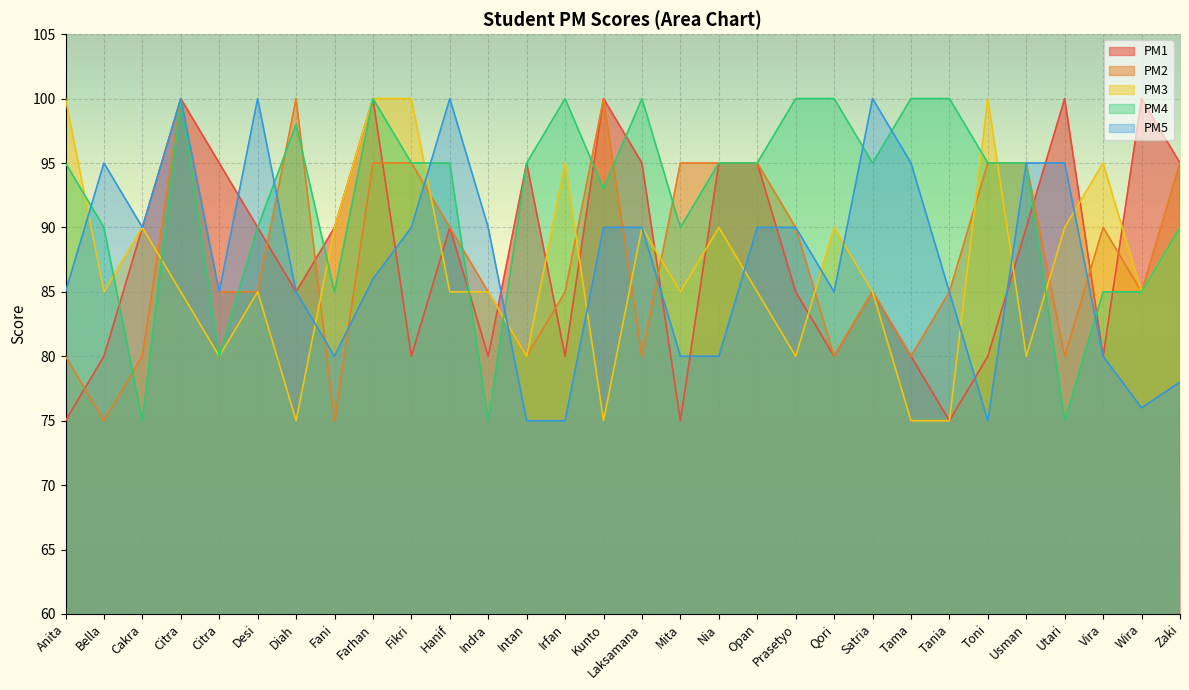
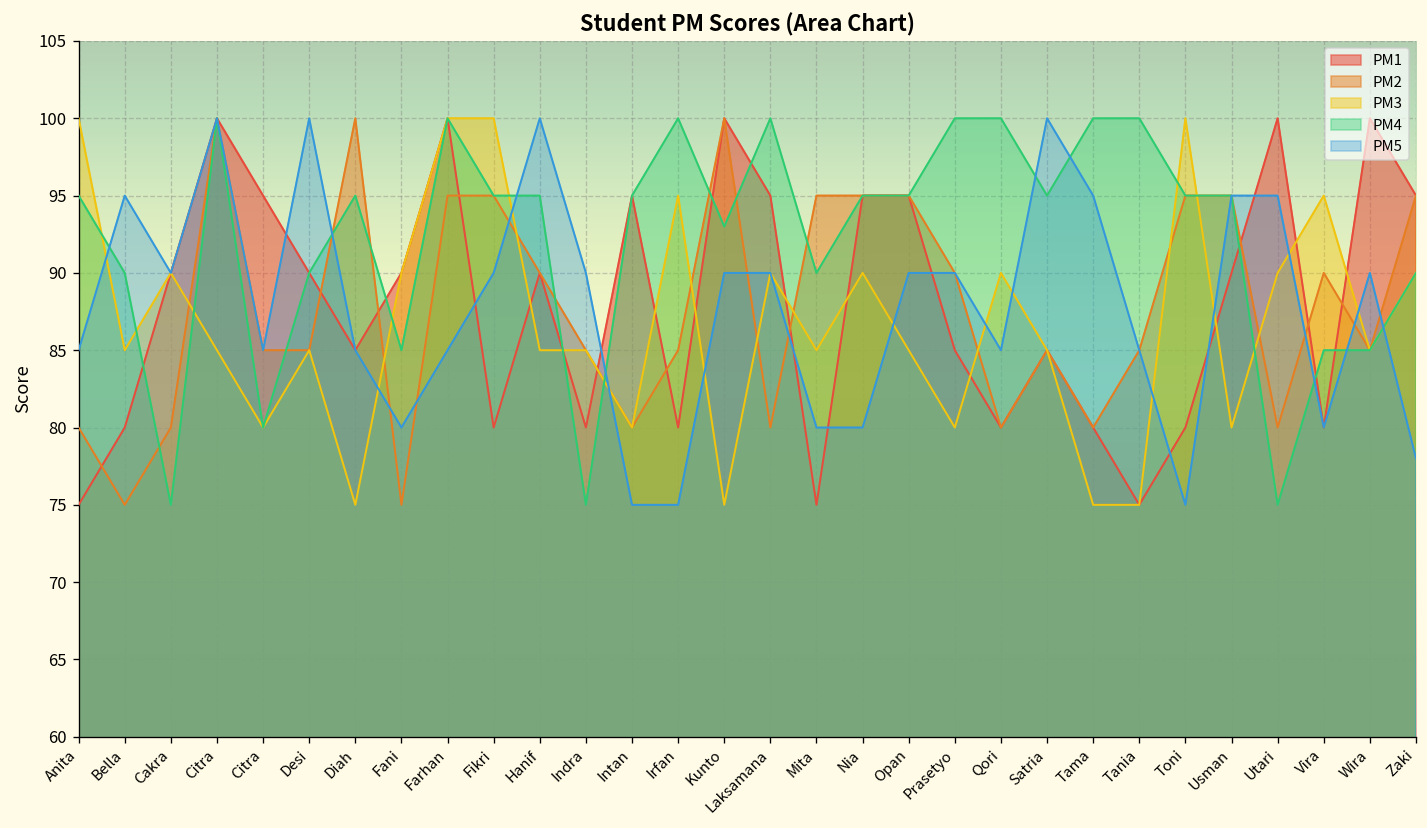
  {
    "PM4": {
      "Anita": 95,
      "Bella": 90,
      "Cakra": 75,
-     "Diah": 98,
+     "Diah": 95,
      "Fani": 85,
      "Hanif": 95,
      "Indra": 75,
      "Irfan": 100,
      "Kunto": 93,
      "Laksamana": 100,
      "Mita": 90,
      "Prasetyo": 100,
      "Qori": 100,
      "Satria": 95,
      "Tama": 100,
      "Tania": 100,
      "Utari": 75,
      "Vira": 85
    },
    "PM5": {
      "Anita": 85,
      "Bella": 95,
      "Desi": 100,
      "Fani": 80,
-     "Farhan": 86,
+     "Farhan": 85,
      "Fikri": 90,
      "Hanif": 100,
      "Indra": 90,
      "Intan": 75,
      "Irfan": 75,
      "Kunto": 90,
      "Mita": 80,
      "Nia": 80,
      "Opan": 90,
      "Qori": 85,
      "Satria": 100,
      "Tama": 95,
      "Toni": 75,
      "Utari": 95,
-     "Wira": 76,
+     "Wira": 90,
      "Zaki": 78
    }
  }
